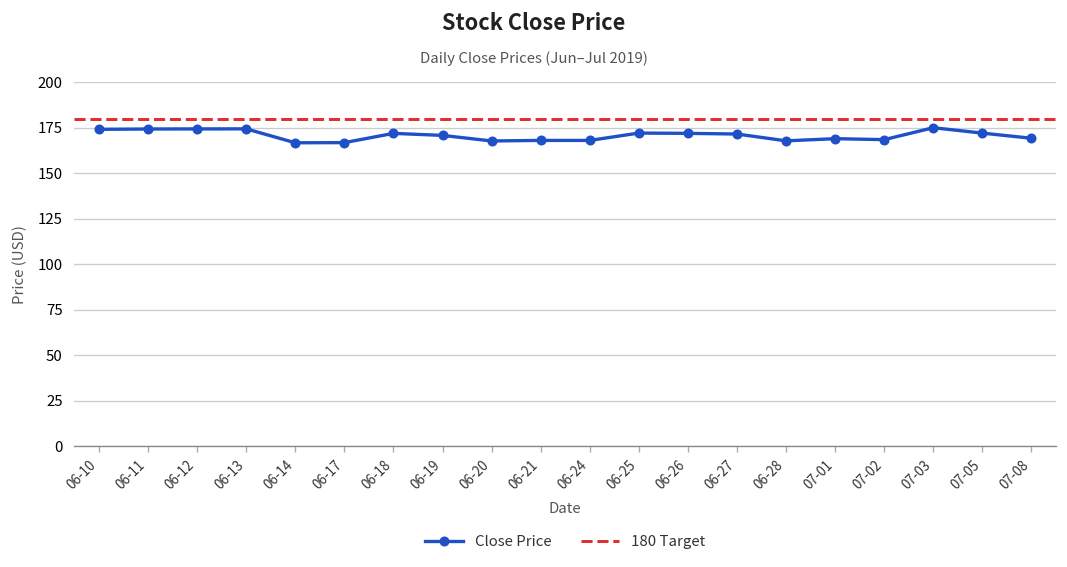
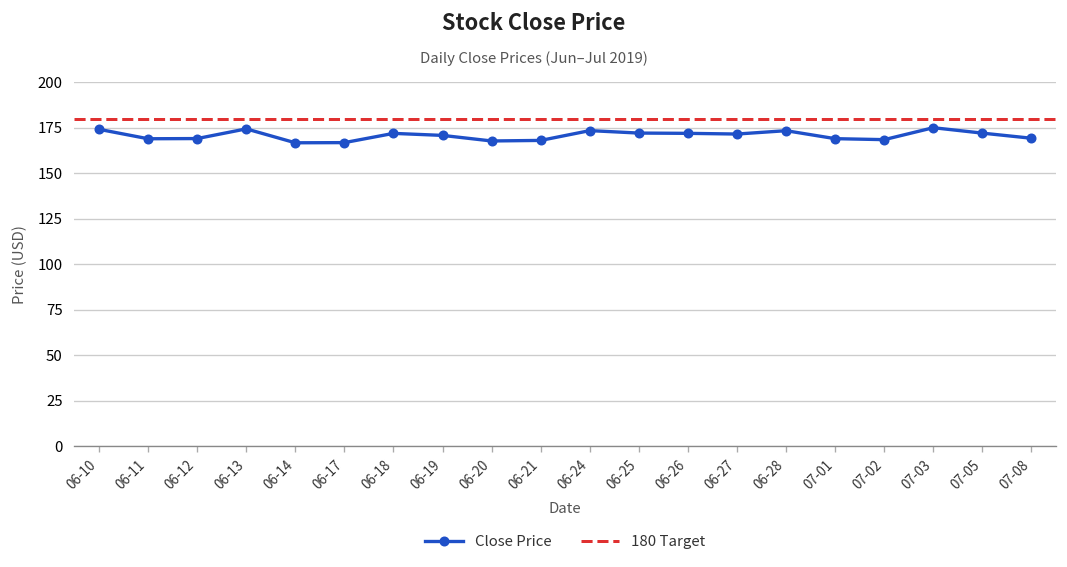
  {
    "06-10": 174,
-   "06-11": 174,
-   "06-12": 174,
+   "06-11": 169,
+   "06-12": 169,
    "06-13": 174,
    "06-14": 167,
    "06-17": 167,
    "06-18": 172,
    "06-19": 171,
    "06-20": 168,
    "06-21": 168,
-   "06-24": 168,
+   "06-24": 173,
    "06-25": 172,
    "06-26": 172,
    "06-27": 172,
-   "06-28": 168,
+   "06-28": 173,
    "07-01": 169,
    "07-02": 168,
    "07-03": 175,
    "07-05": 172,
    "07-08": 169
  }
